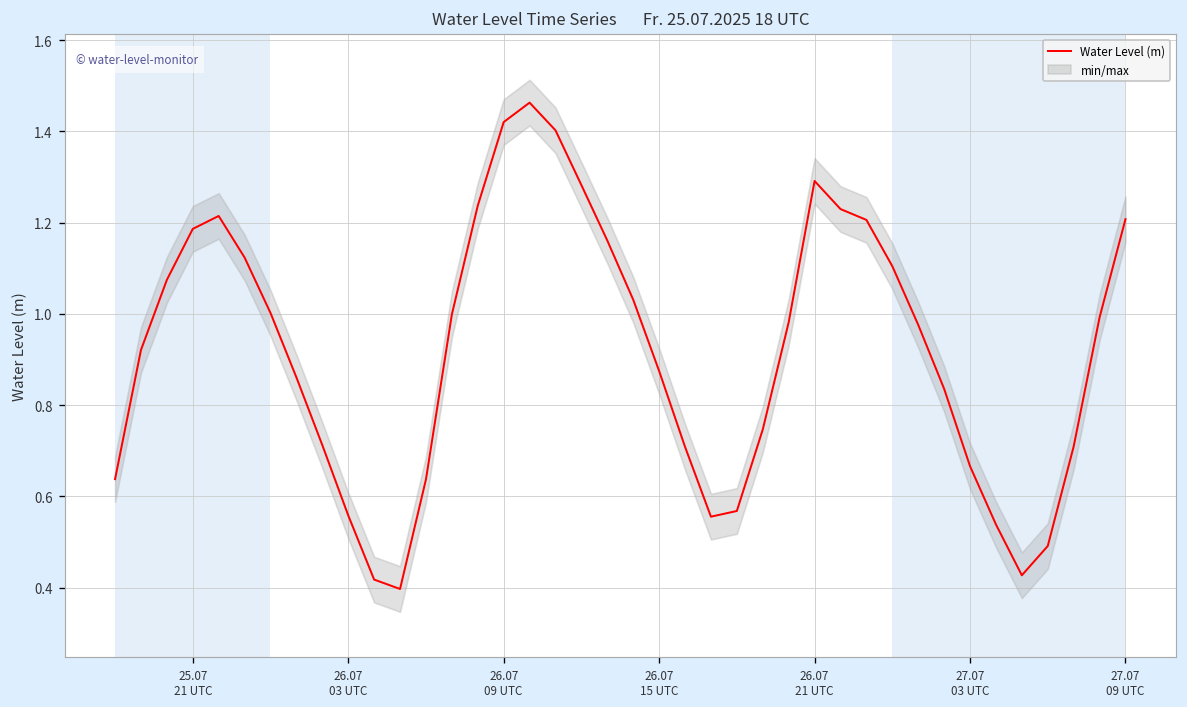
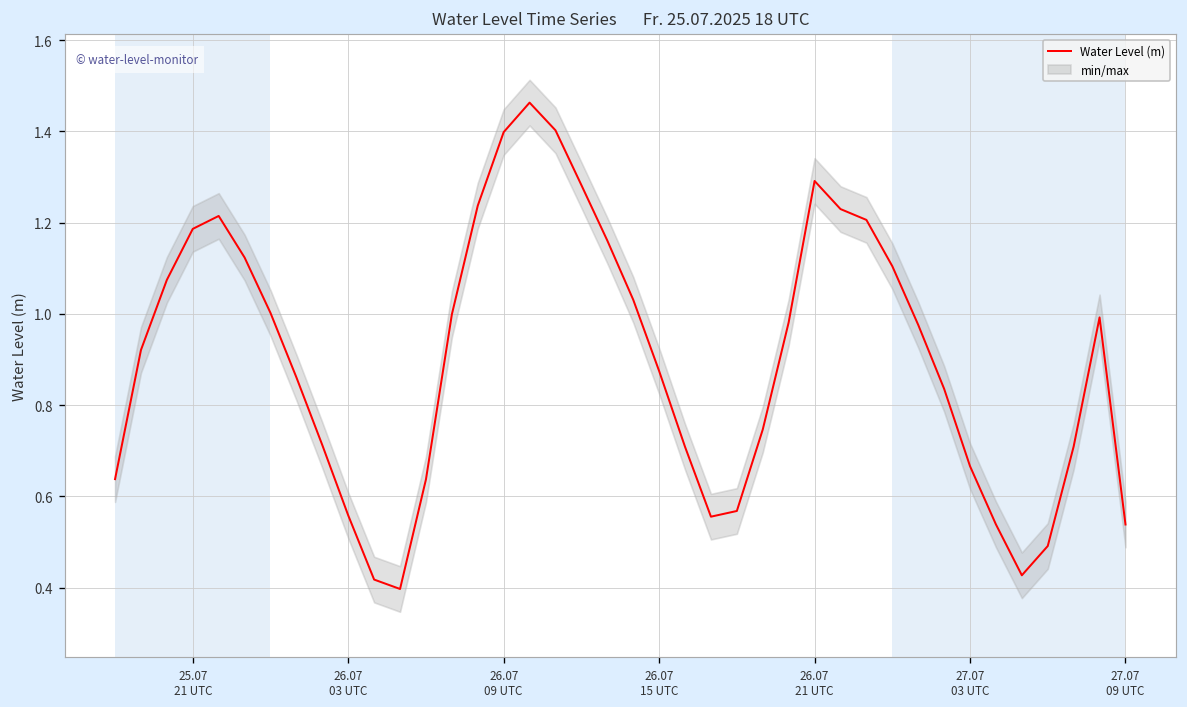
  {
    "Water Level (m)": {
      "25.07 21 UTC": 1.19,
      "26.07 03 UTC": 0.56,
-     "26.07 09 UTC": 1.42,
+     "26.07 09 UTC": 1.40,
      "26.07 15 UTC": 0.87,
      "26.07 21 UTC": 1.29,
      "27.07 03 UTC": 0.67,
-     "27.07 09 UTC": 1.21
+     "27.07 09 UTC": 0.54
    }
  }
